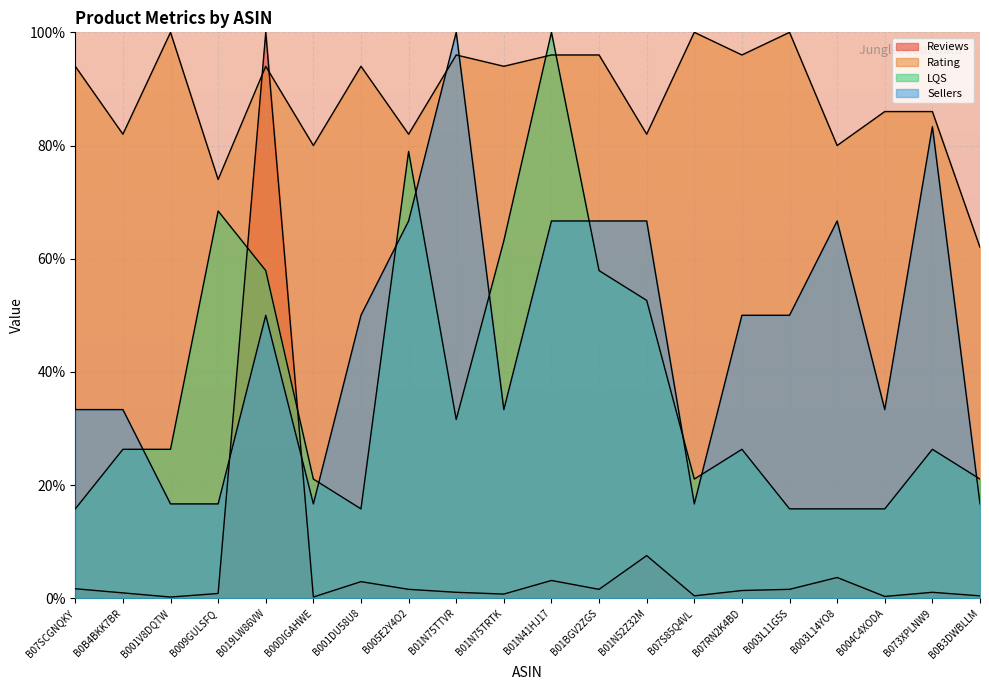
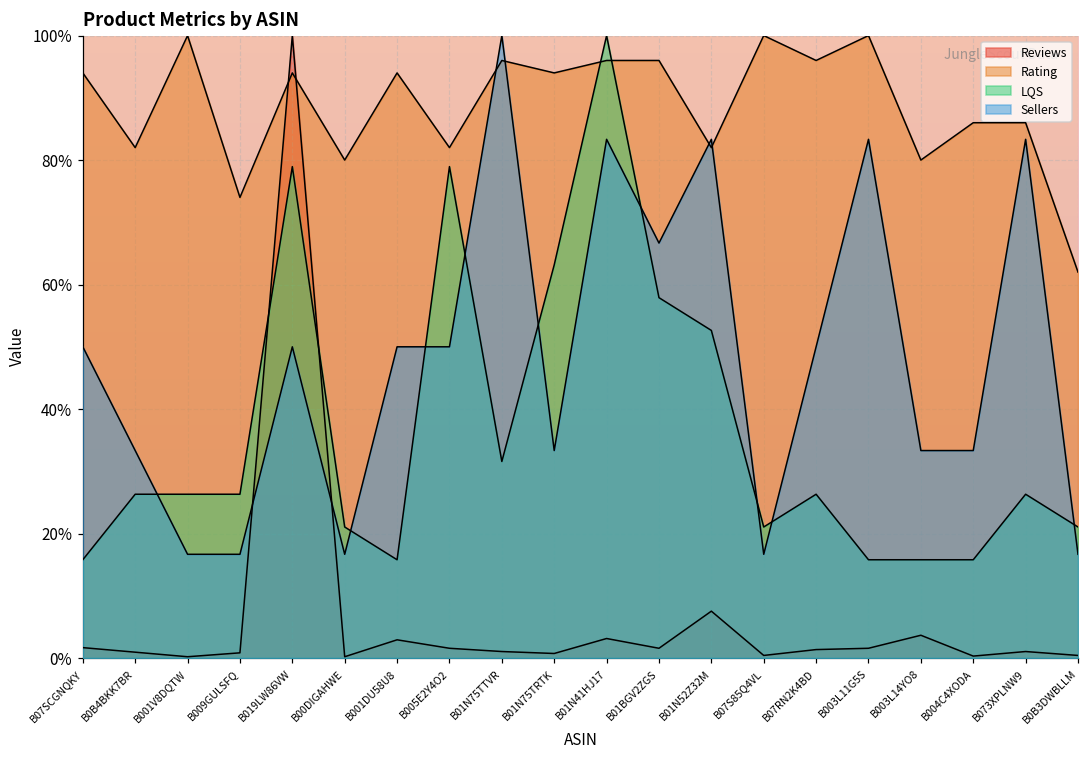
  {
    "LQS": {
      "B07SCGNQKY": "16%",
      "B0B4BKK7BR": "26%",
      "B001V8DQTW": "26%",
-     "B009GULSFQ": "68%",
-     "B019LW86VW": "58%",
+     "B009GULSFQ": "26%",
+     "B019LW86VW": "79%",
      "B00DIGAHWE": "21%",
      "B001DU58U8": "16%",
      "B005E2Y4O2": "79%",
      "B01N75TTVR": "32%",
      "B01N75TRTK": "63%",
      "B01N41HJ17": "100%",
      "B01BGV2ZGS": "58%",
      "B01N52Z32M": "53%",
      "B07S85Q4VL": "21%",
      "B07RN2K4BD": "26%",
      "B003L11G5S": "16%",
      "B003L14YO8": "16%",
      "B004C4XODA": "16%",
      "B073XPLNW9": "26%",
      "B0B3DWBLLM": "21%"
    },
    "Sellers": {
-     "B07SCGNQKY": "33%",
+     "B07SCGNQKY": "50%",
      "B0B4BKK7BR": "33%",
      "B001V8DQTW": "17%",
      "B009GULSFQ": "17%",
      "B019LW86VW": "50%",
      "B00DIGAHWE": "17%",
      "B001DU58U8": "50%",
-     "B005E2Y4O2": "67%",
+     "B005E2Y4O2": "50%",
      "B01N75TTVR": "100%",
      "B01N75TRTK": "33%",
-     "B01N41HJ17": "67%",
+     "B01N41HJ17": "83%",
      "B01BGV2ZGS": "67%",
-     "B01N52Z32M": "67%",
+     "B01N52Z32M": "83%",
      "B07S85Q4VL": "17%",
      "B07RN2K4BD": "50%",
-     "B003L11G5S": "50%",
-     "B003L14YO8": "67%",
+     "B003L11G5S": "83%",
+     "B003L14YO8": "33%",
      "B004C4XODA": "33%",
      "B073XPLNW9": "83%",
      "B0B3DWBLLM": "17%"
    }
  }
